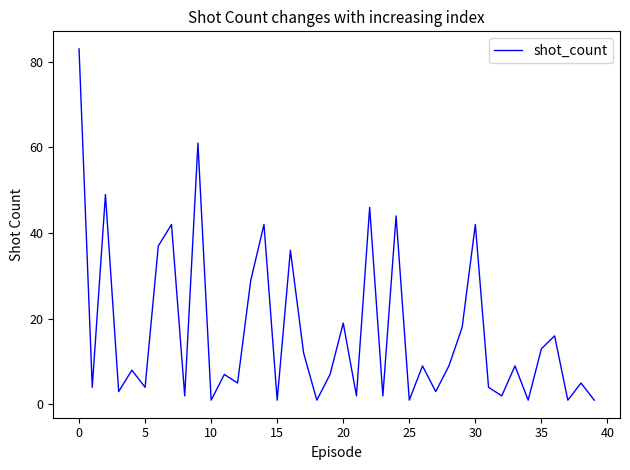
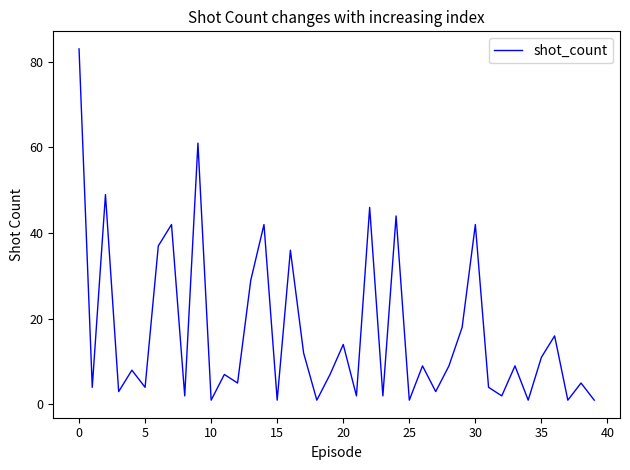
  {
    "0": 83,
    "5": 4,
    "10": 1,
    "15": 1,
-   "20": 19,
+   "20": 14,
    "25": 1,
    "30": 42,
-   "35": 13
+   "35": 11
  }
